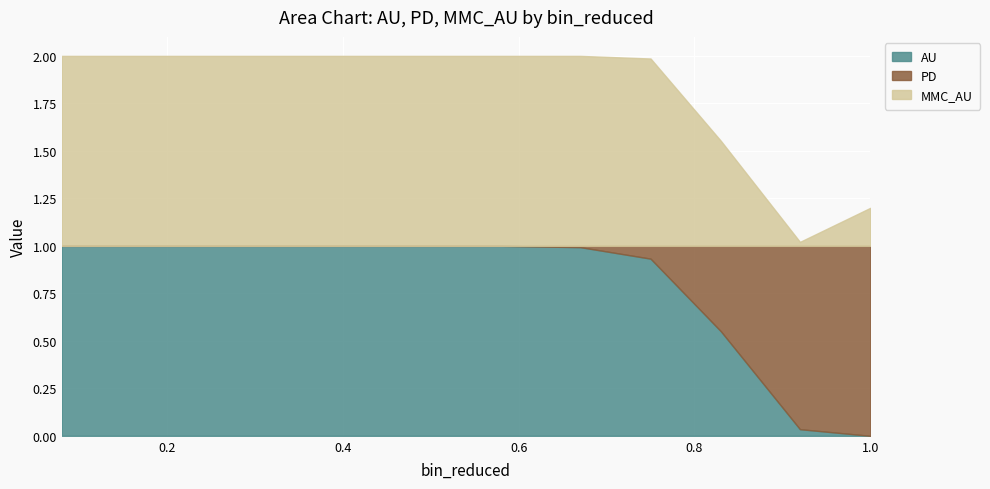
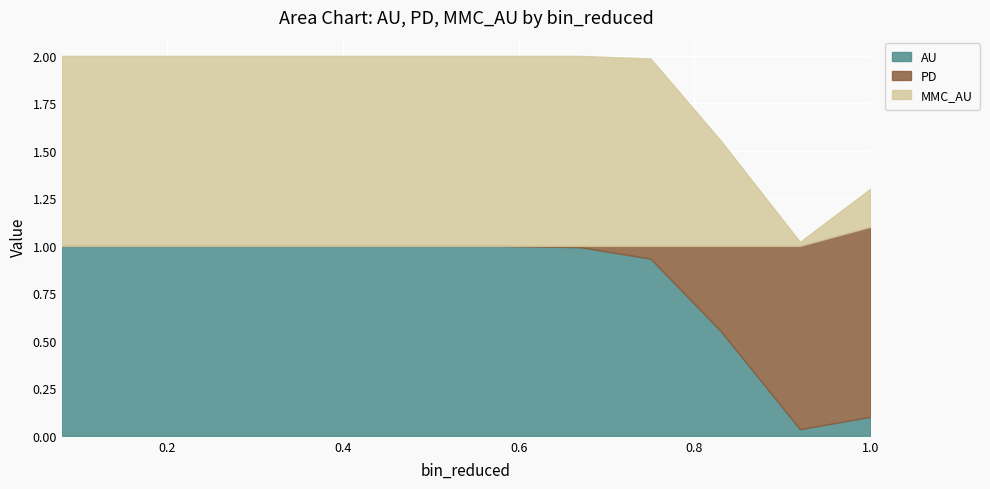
  {
    "AU": {
-     "1.0": 0.0
+     "1.0": 0.1
    },
    "PD": {
      "1.0": 1.0
    },
    "MMC_AU": {
      "1.0": 0.2
    }
  }
